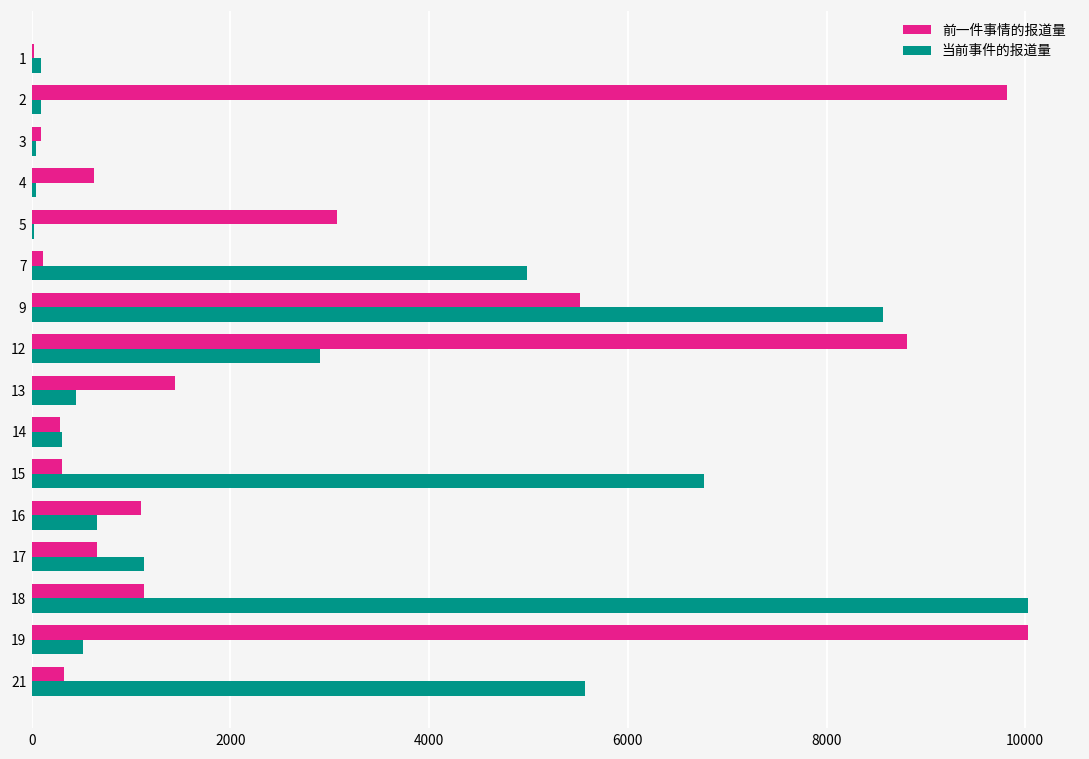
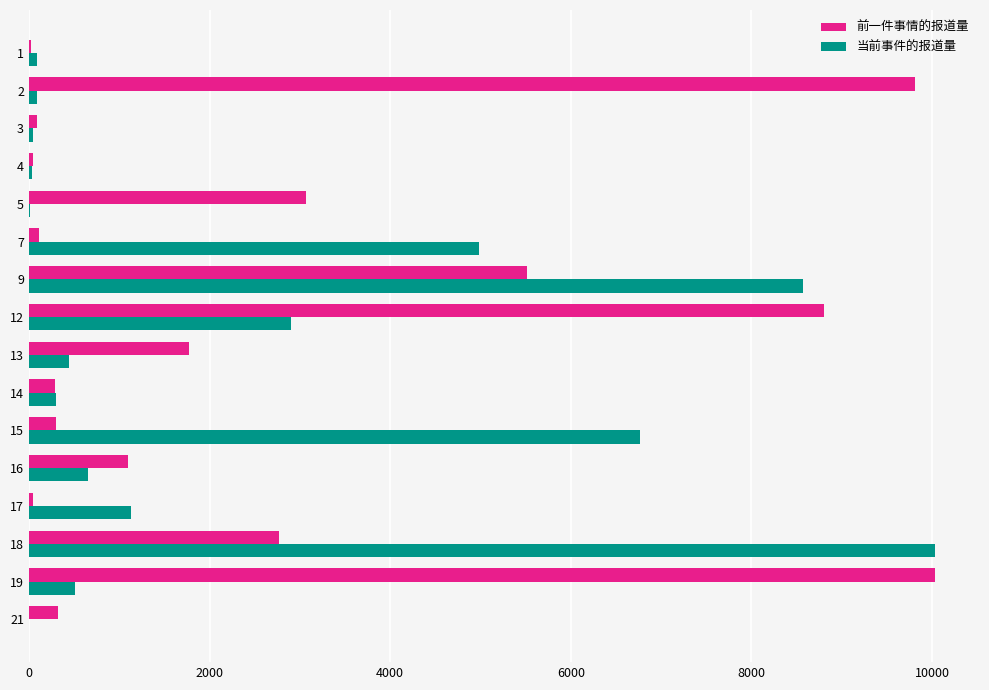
  {
    "前一件事情的报道量": {
      "2": 9800,
      "3": 100,
-     "4": 600,
+     "4": 0,
      "5": 3100,
      "7": 100,
      "9": 5500,
      "12": 8800,
-     "13": 1400,
+     "13": 1800,
      "14": 300,
      "15": 300,
      "16": 1100,
-     "17": 700,
-     "18": 1100,
+     "17": 0,
+     "18": 2800,
      "19": 10000,
      "21": 300
    },
    "当前事件的报道量": {
      "1": 100,
      "2": 100,
      "3": 0,
      "4": 0,
      "7": 5000,
      "9": 8600,
      "12": 2900,
      "13": 400,
      "14": 300,
      "15": 6800,
      "16": 700,
      "17": 1100,
      "18": 10000,
      "19": 500,
-     "21": 5600
+     "21": 0
    }
  }
